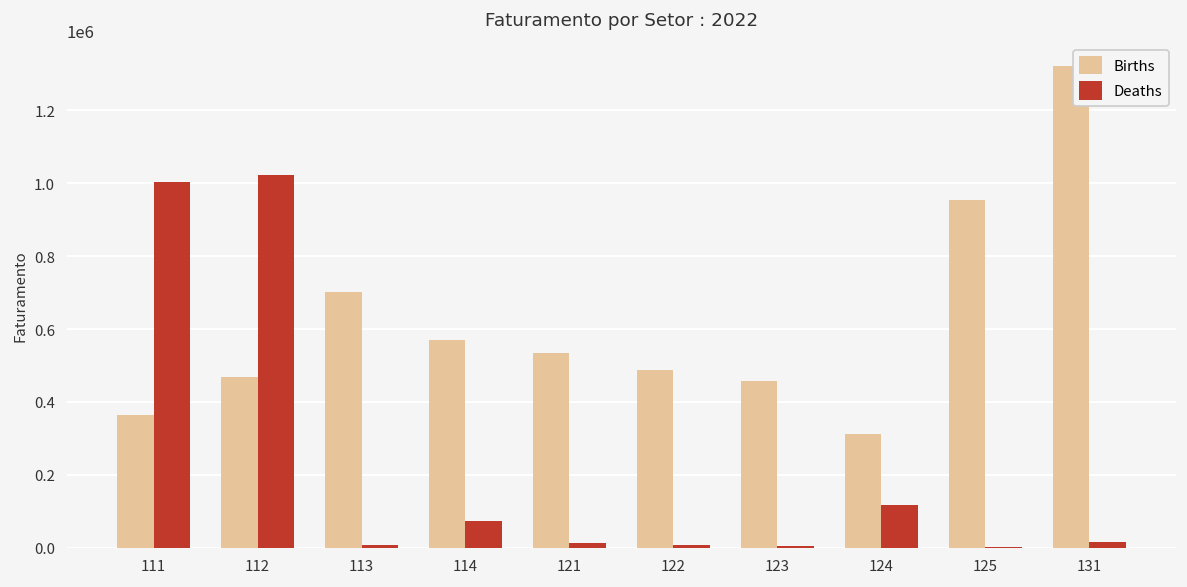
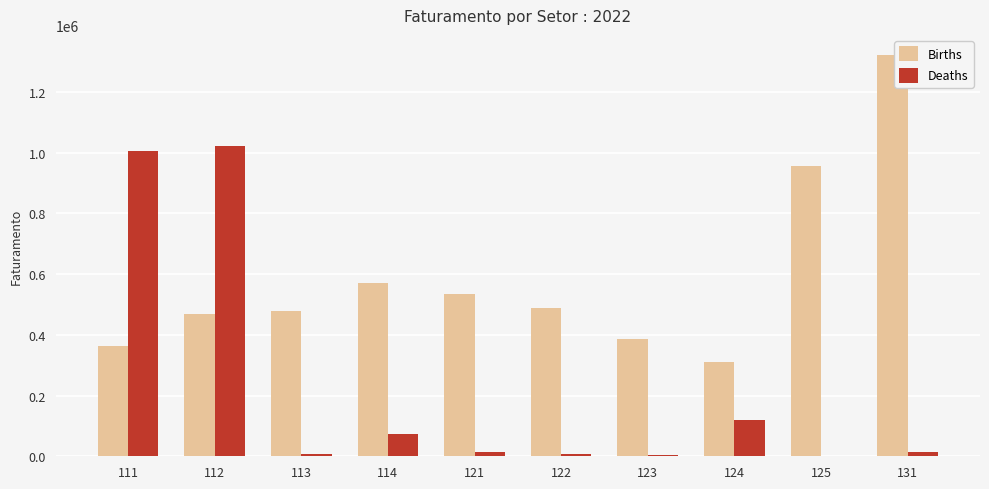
  {
    "Births": {
      "111": 360000,
      "112": 470000,
-     "113": 700000,
+     "113": 480000,
      "114": 570000,
      "121": 540000,
      "122": 490000,
-     "123": 460000,
+     "123": 390000,
      "124": 310000,
      "125": 950000,
      "131": 1320000
    },
    "Deaths": {
      "111": 1000000,
      "112": 1020000,
      "114": 70000,
      "121": 10000,
      "122": 10000,
      "124": 120000,
      "131": 20000
    }
  }
